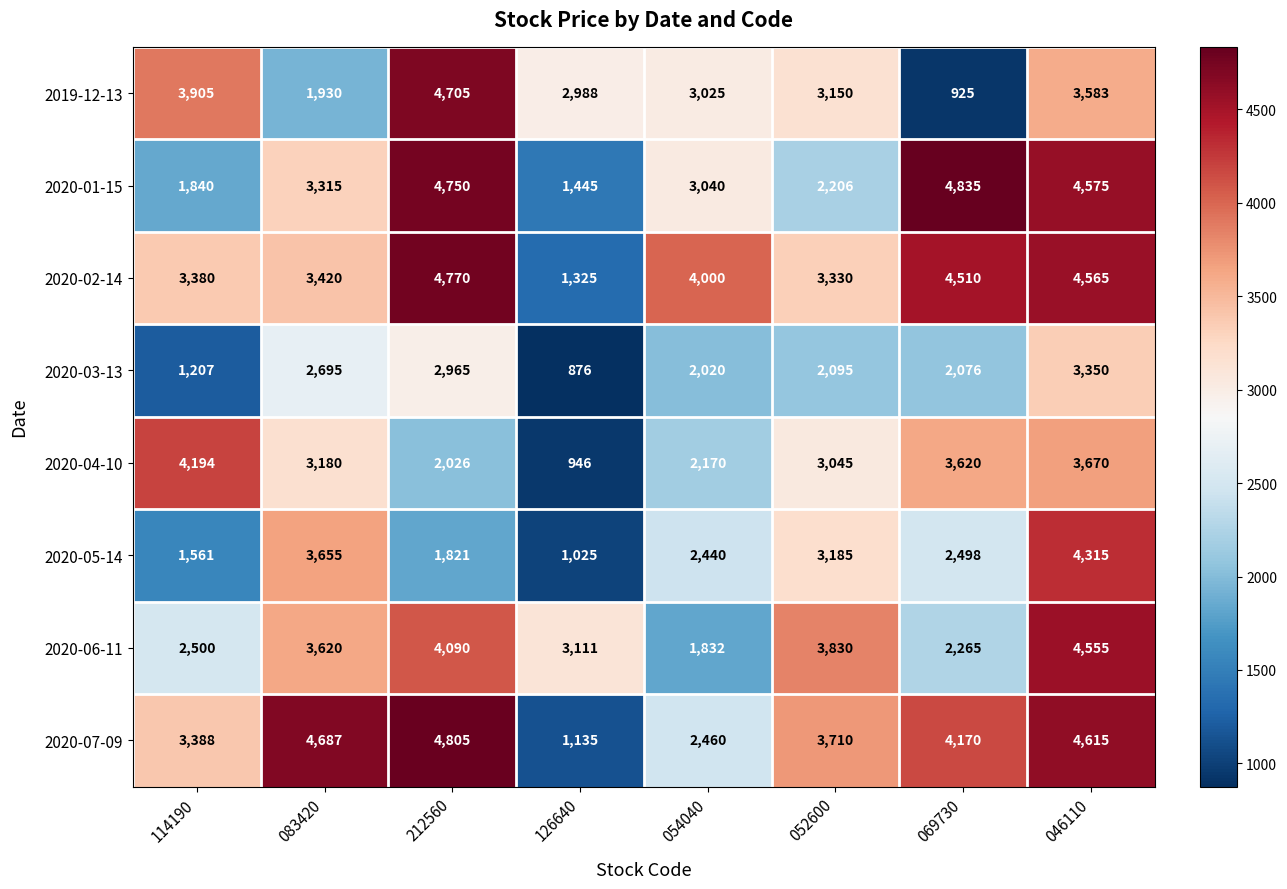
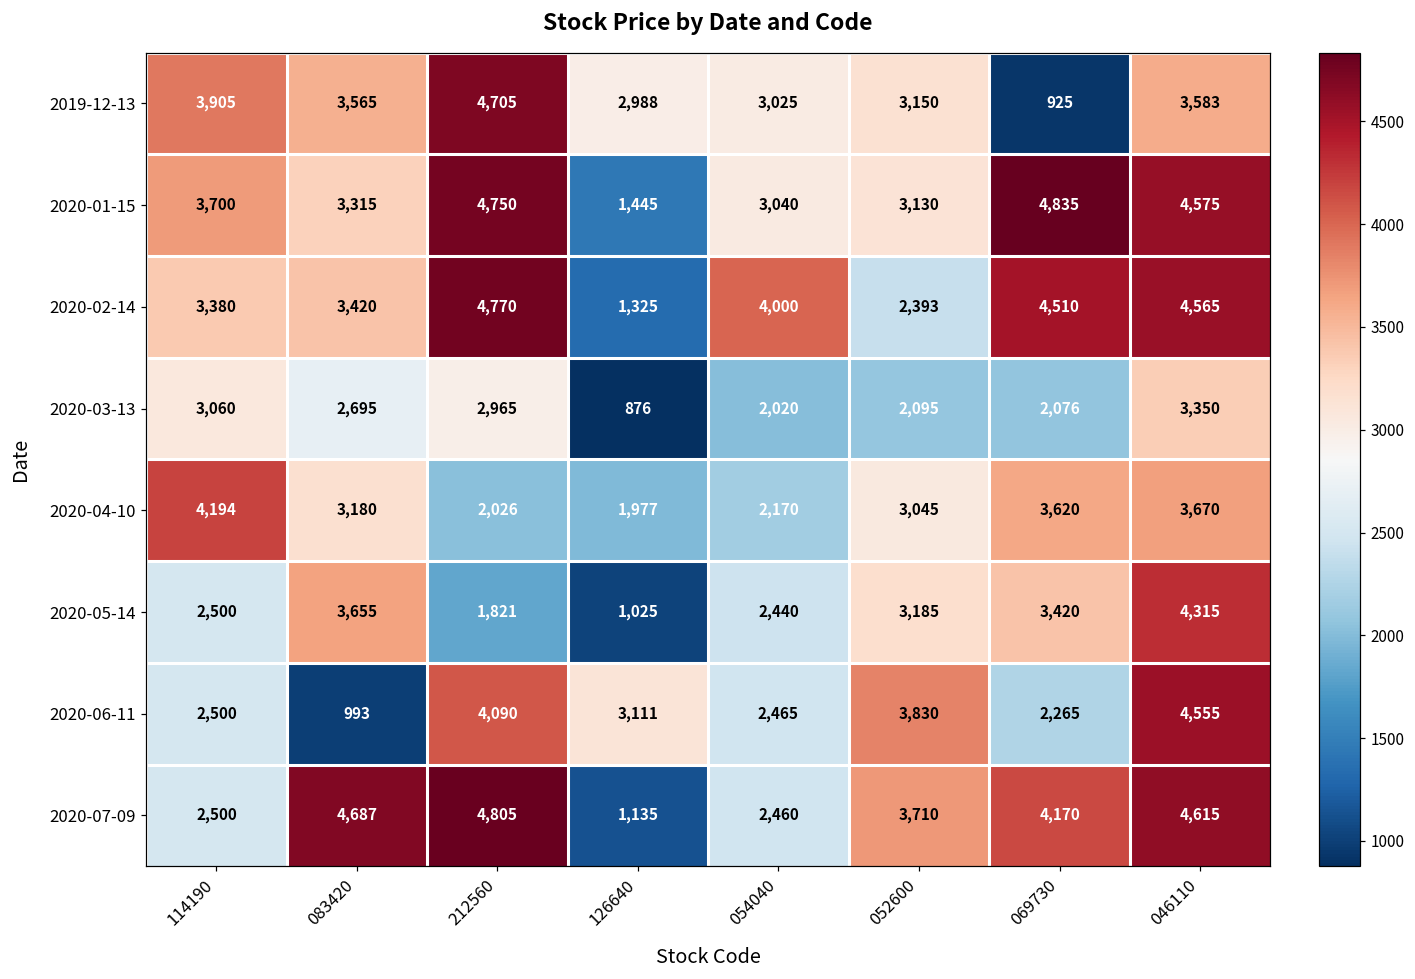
  {
    "2019-12-13": {
      "114190": "3,905",
-     "083420": "1,930",
+     "083420": "3,565",
      "212560": "4,705",
      "126640": "2,988",
      "054040": "3,025",
      "052600": "3,150",
      "069730": "925",
      "046110": "3,583"
    },
    "2020-01-15": {
-     "114190": "1,840",
+     "114190": "3,700",
      "083420": "3,315",
      "212560": "4,750",
      "126640": "1,445",
      "054040": "3,040",
-     "052600": "2,206",
+     "052600": "3,130",
      "069730": "4,835",
      "046110": "4,575"
    },
    "2020-02-14": {
      "114190": "3,380",
      "083420": "3,420",
      "212560": "4,770",
      "126640": "1,325",
      "054040": "4,000",
-     "052600": "3,330",
+     "052600": "2,393",
      "069730": "4,510",
      "046110": "4,565"
    },
    "2020-03-13": {
-     "114190": "1,207",
+     "114190": "3,060",
      "083420": "2,695",
      "212560": "2,965",
      "126640": "876",
      "054040": "2,020",
      "052600": "2,095",
      "069730": "2,076",
      "046110": "3,350"
    },
    "2020-04-10": {
      "114190": "4,194",
      "083420": "3,180",
      "212560": "2,026",
-     "126640": "946",
+     "126640": "1,977",
      "054040": "2,170",
      "052600": "3,045",
      "069730": "3,620",
      "046110": "3,670"
    },
    "2020-05-14": {
-     "114190": "1,561",
+     "114190": "2,500",
      "083420": "3,655",
      "212560": "1,821",
      "126640": "1,025",
      "054040": "2,440",
      "052600": "3,185",
-     "069730": "2,498",
+     "069730": "3,420",
      "046110": "4,315"
    },
    "2020-06-11": {
      "114190": "2,500",
-     "083420": "3,620",
+     "083420": "993",
      "212560": "4,090",
      "126640": "3,111",
-     "054040": "1,832",
+     "054040": "2,465",
      "052600": "3,830",
      "069730": "2,265",
      "046110": "4,555"
    },
    "2020-07-09": {
-     "114190": "3,388",
+     "114190": "2,500",
      "083420": "4,687",
      "212560": "4,805",
      "126640": "1,135",
      "054040": "2,460",
      "052600": "3,710",
      "069730": "4,170",
      "046110": "4,615"
    }
  }
